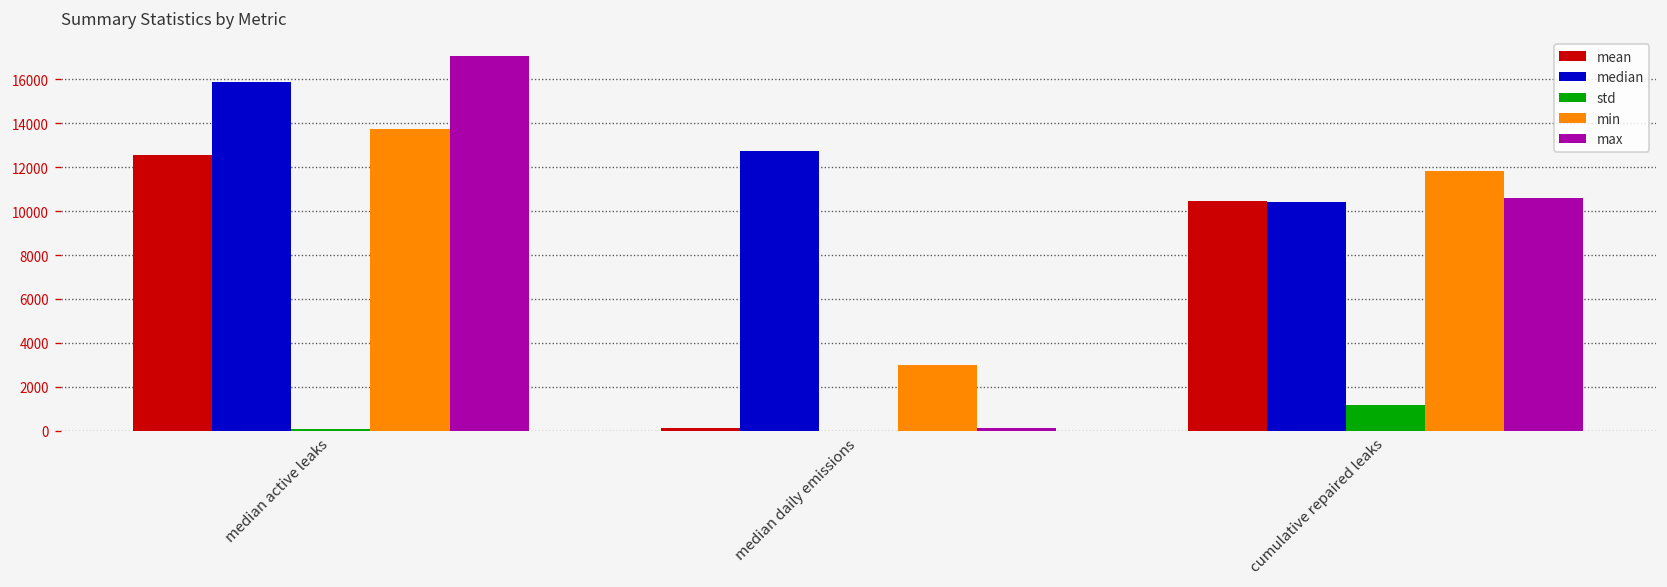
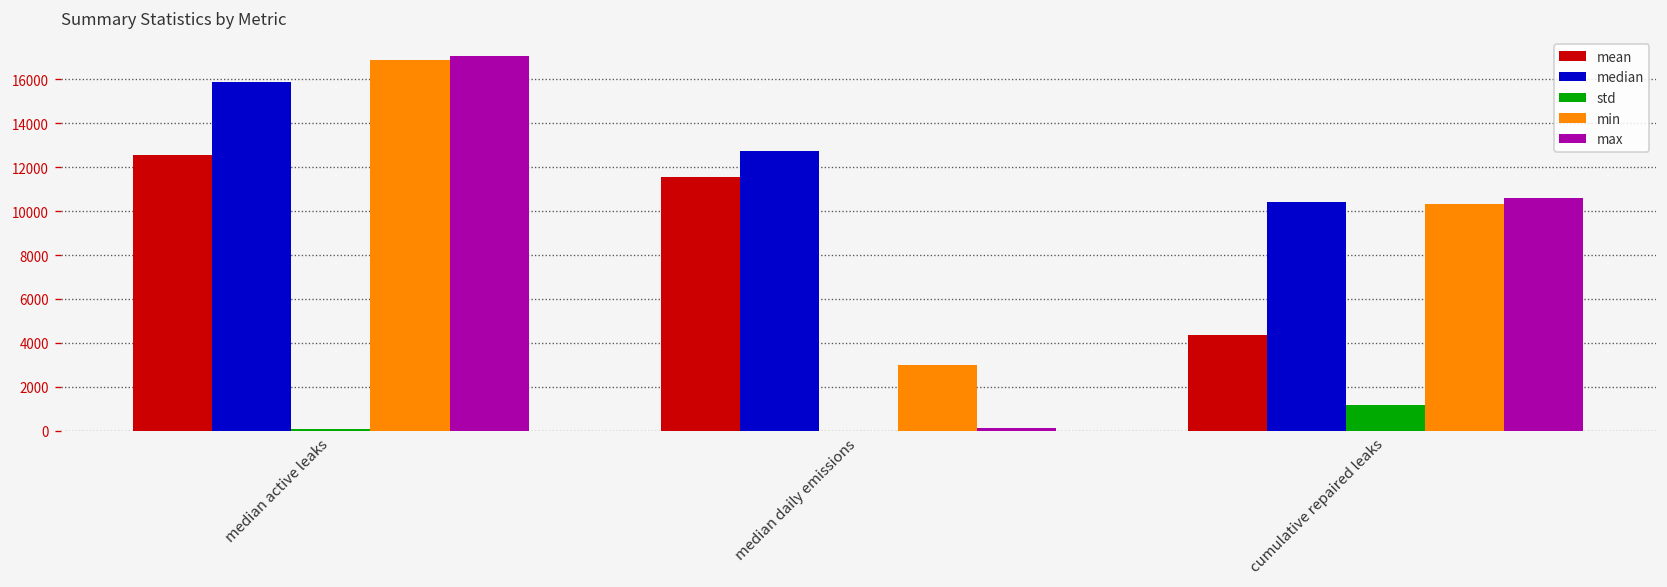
  {
    "mean": {
      "median active leaks": 12600,
-     "median daily emissions": 100,
-     "cumulative repaired leaks": 10500
+     "median daily emissions": 11600,
+     "cumulative repaired leaks": 4300
    },
    "median": {
      "median active leaks": 15900,
      "median daily emissions": 12700,
      "cumulative repaired leaks": 10400
    },
    "std": {
      "cumulative repaired leaks": 1200
    },
    "min": {
-     "median active leaks": 13700,
+     "median active leaks": 16900,
      "median daily emissions": 3000,
-     "cumulative repaired leaks": 11800
+     "cumulative repaired leaks": 10300
    },
    "max": {
      "median active leaks": 17000,
      "cumulative repaired leaks": 10600
    }
  }
